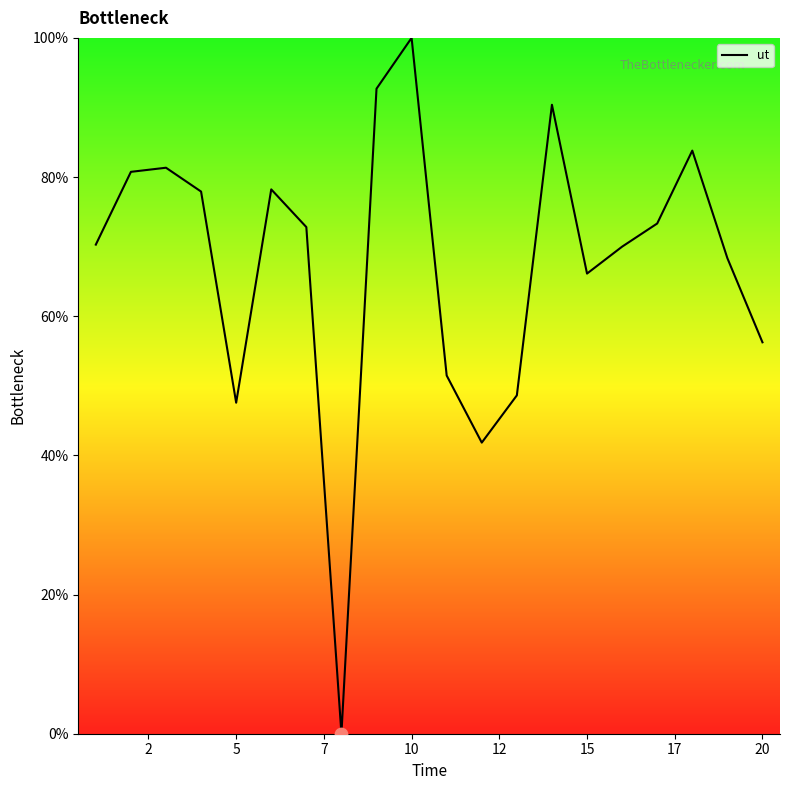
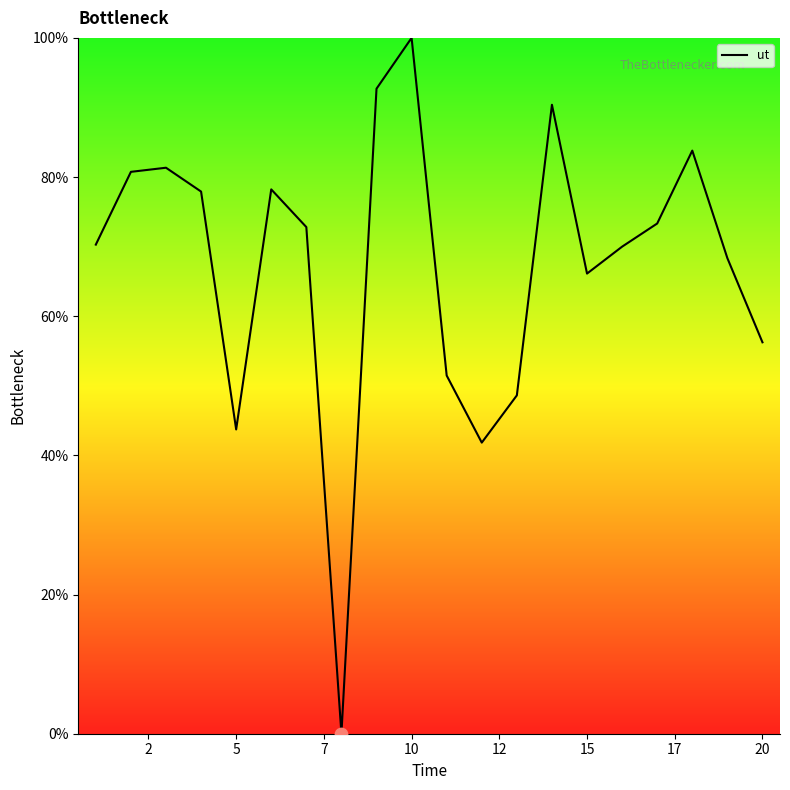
  {
    "ut": {
-     "5": "48%",
+     "5": "44%",
      "10": "100%",
      "15": "66%",
      "20": "56%"
    }
  }
